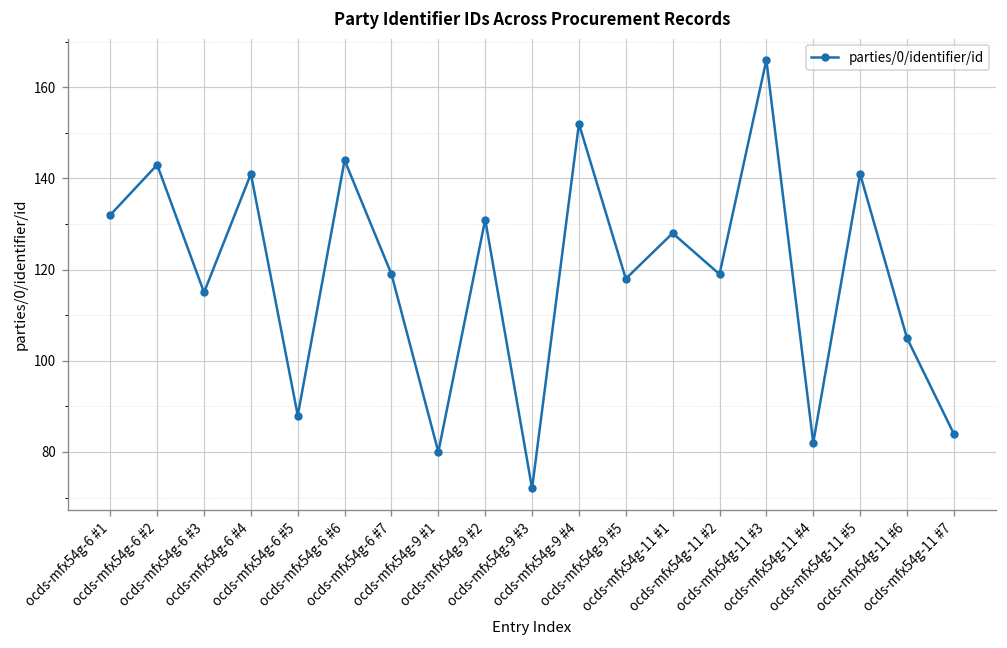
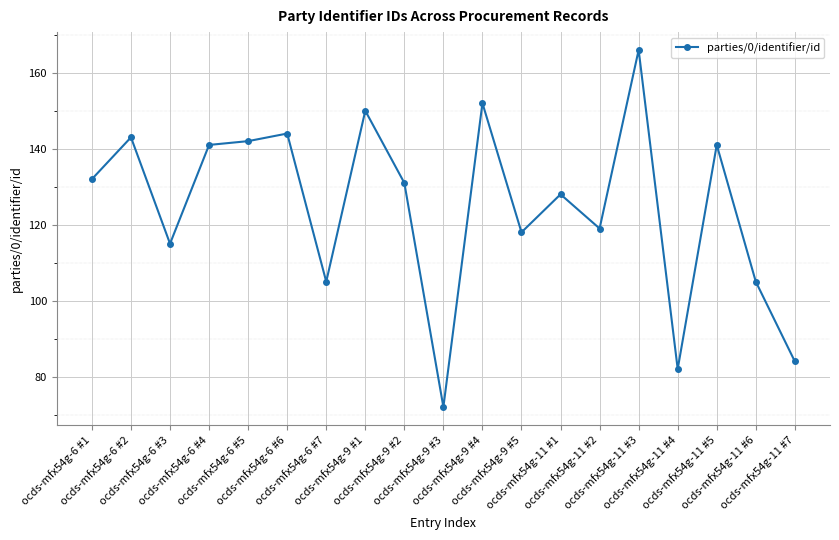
  {
    "ocds-mfx54g-6 #1": 132,
    "ocds-mfx54g-6 #2": 143,
    "ocds-mfx54g-6 #3": 115,
    "ocds-mfx54g-6 #4": 141,
-   "ocds-mfx54g-6 #5": 88,
+   "ocds-mfx54g-6 #5": 142,
    "ocds-mfx54g-6 #6": 144,
-   "ocds-mfx54g-6 #7": 119,
-   "ocds-mfx54g-9 #1": 80,
+   "ocds-mfx54g-6 #7": 105,
+   "ocds-mfx54g-9 #1": 150,
    "ocds-mfx54g-9 #2": 131,
    "ocds-mfx54g-9 #3": 72,
    "ocds-mfx54g-9 #4": 152,
    "ocds-mfx54g-9 #5": 118,
    "ocds-mfx54g-11 #1": 128,
    "ocds-mfx54g-11 #2": 119,
    "ocds-mfx54g-11 #3": 166,
    "ocds-mfx54g-11 #4": 82,
    "ocds-mfx54g-11 #5": 141,
    "ocds-mfx54g-11 #6": 105,
    "ocds-mfx54g-11 #7": 84
  }
